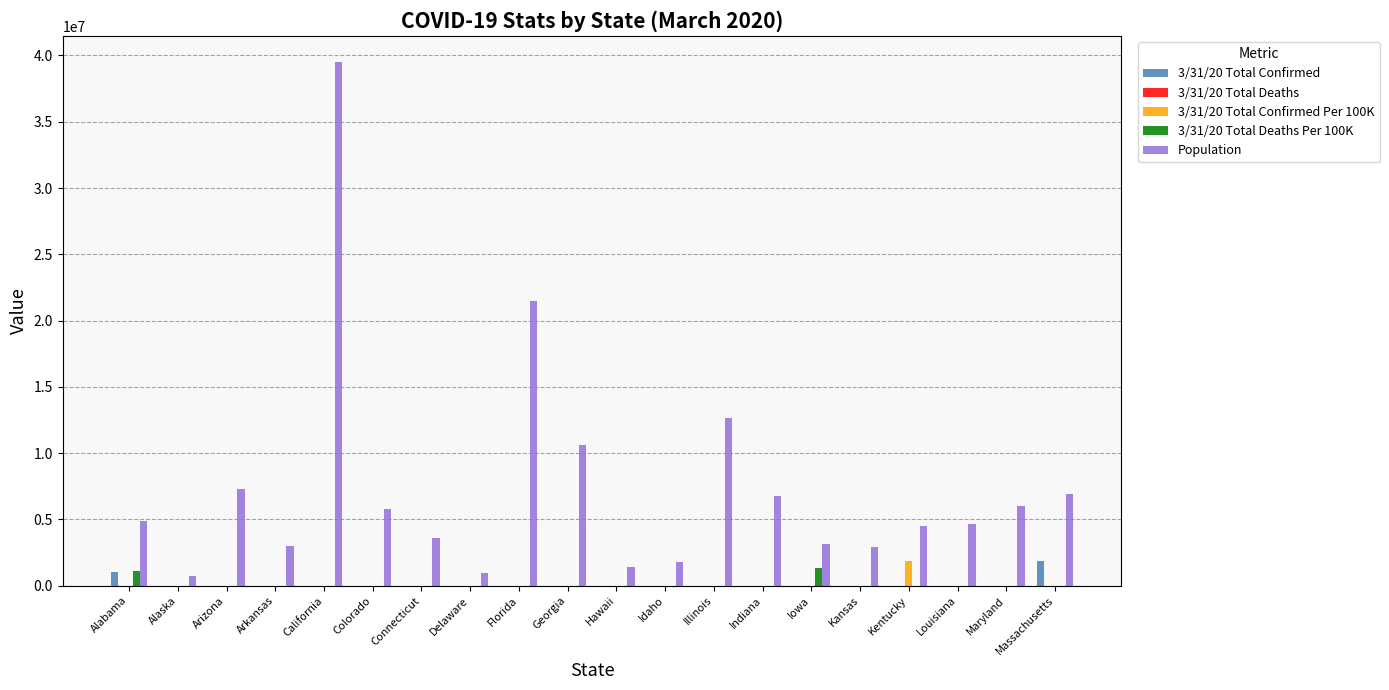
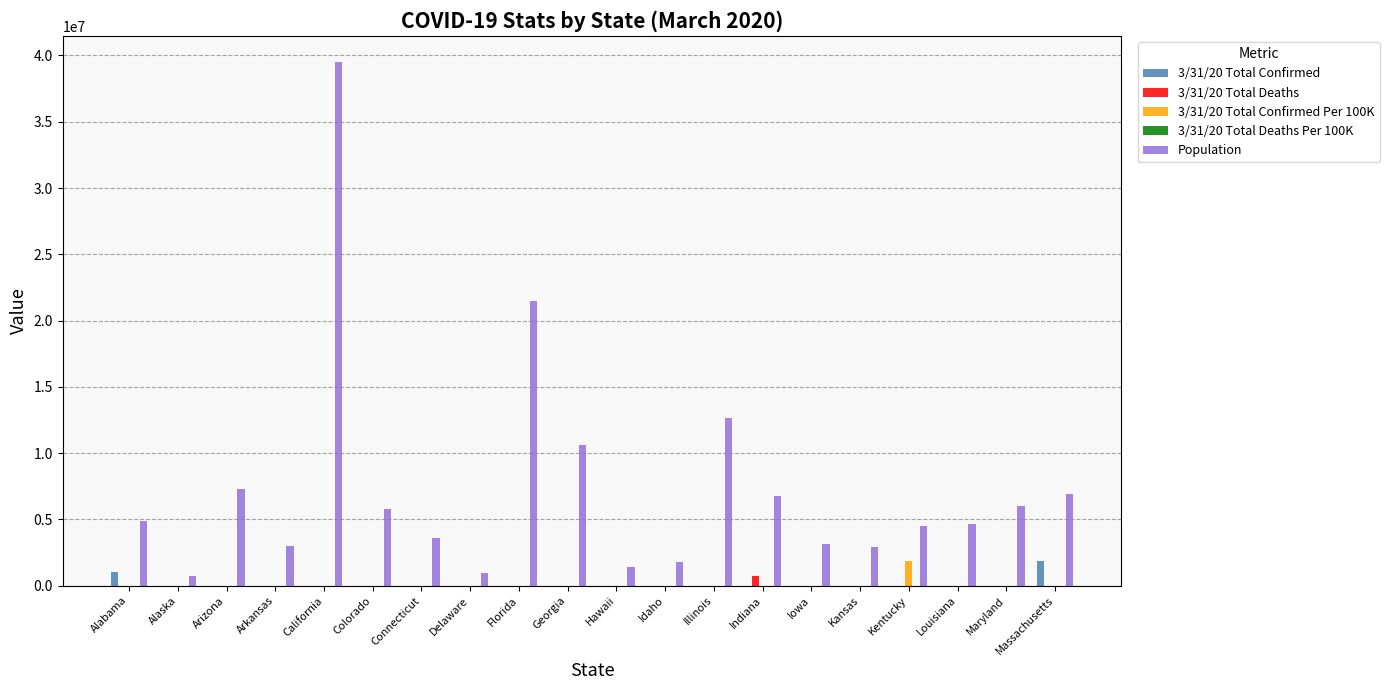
  {
    "3/31/20 Total Confirmed": {
      "Alabama": 1100000,
      "Massachusetts": 1800000
    },
    "3/31/20 Total Deaths": {
      "Hawaii": 0,
-     "Indiana": 0
+     "Indiana": 700000
    },
    "3/31/20 Total Confirmed Per 100K": {
      "Kentucky": 1800000
    },
    "3/31/20 Total Deaths Per 100K": {
-     "Alabama": 1100000,
+     "Alabama": 0,
      "Hawaii": 0,
-     "Iowa": 1300000
+     "Iowa": 0
    },
    "Population": {
      "Alabama": 4900000,
      "Alaska": 700000,
      "Arizona": 7300000,
      "Arkansas": 3000000,
      "California": 39500000,
      "Colorado": 5800000,
      "Connecticut": 3600000,
      "Delaware": 1000000,
      "Florida": 21500000,
      "Georgia": 10600000,
      "Hawaii": 1400000,
      "Idaho": 1800000,
      "Illinois": 12700000,
      "Indiana": 6700000,
      "Iowa": 3200000,
      "Kansas": 2900000,
      "Kentucky": 4500000,
      "Louisiana": 4600000,
      "Maryland": 6000000,
      "Massachusetts": 6900000
    }
  }
